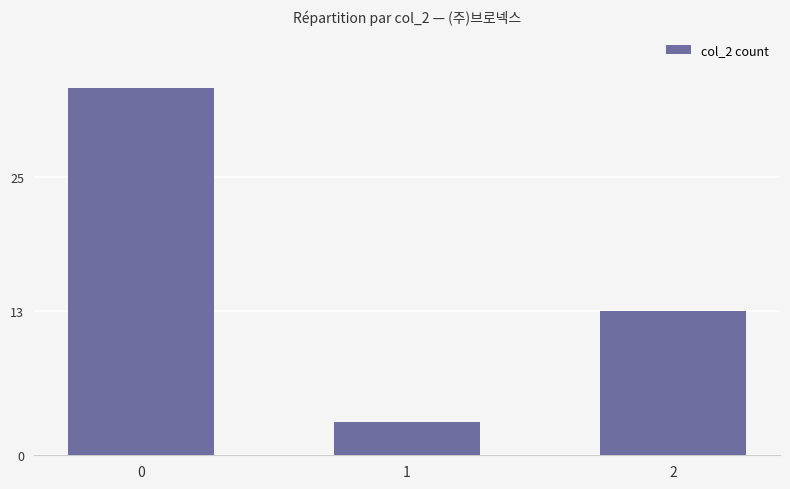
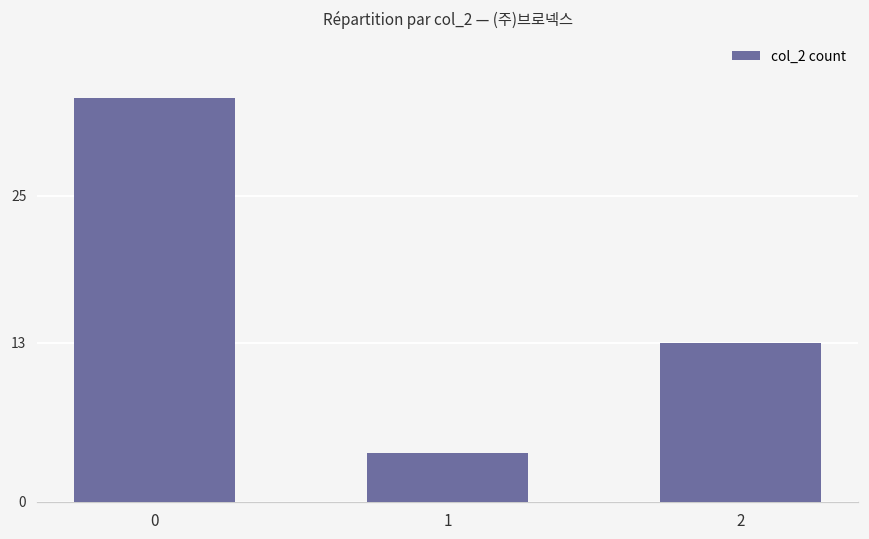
  {
    "0": 33,
-   "1": 3,
+   "1": 4,
    "2": 13
  }
